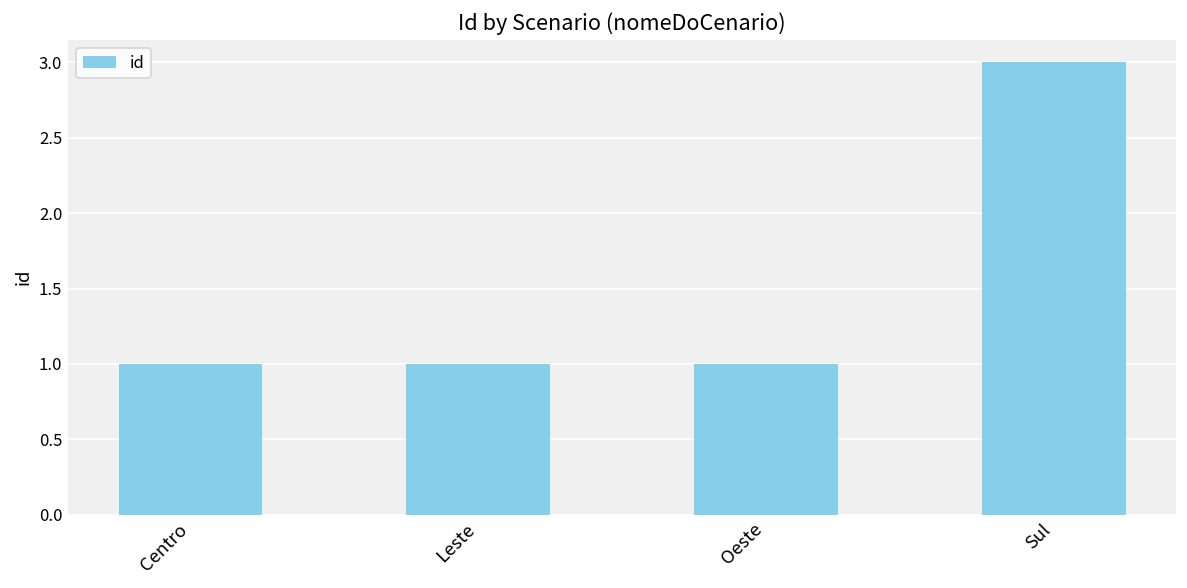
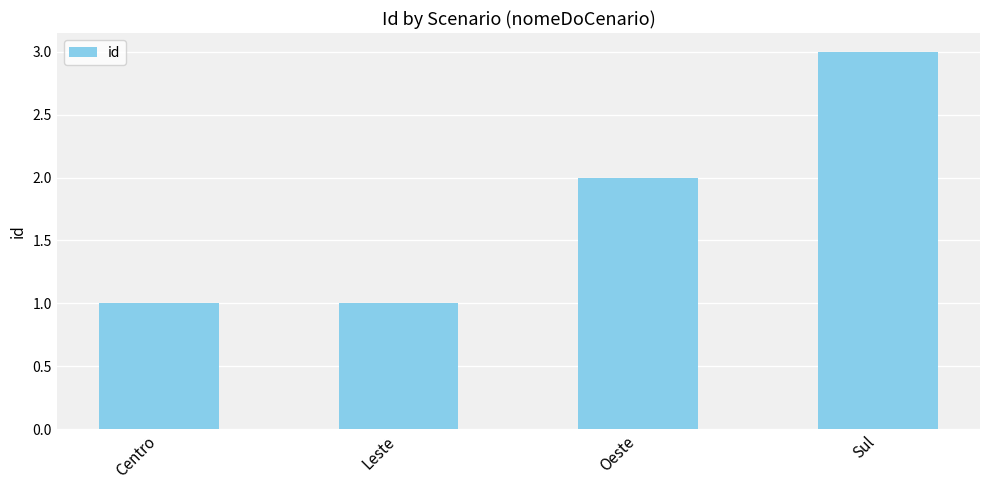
  {
    "Centro": 1,
    "Leste": 1,
-   "Oeste": 1,
+   "Oeste": 2,
    "Sul": 3
  }
